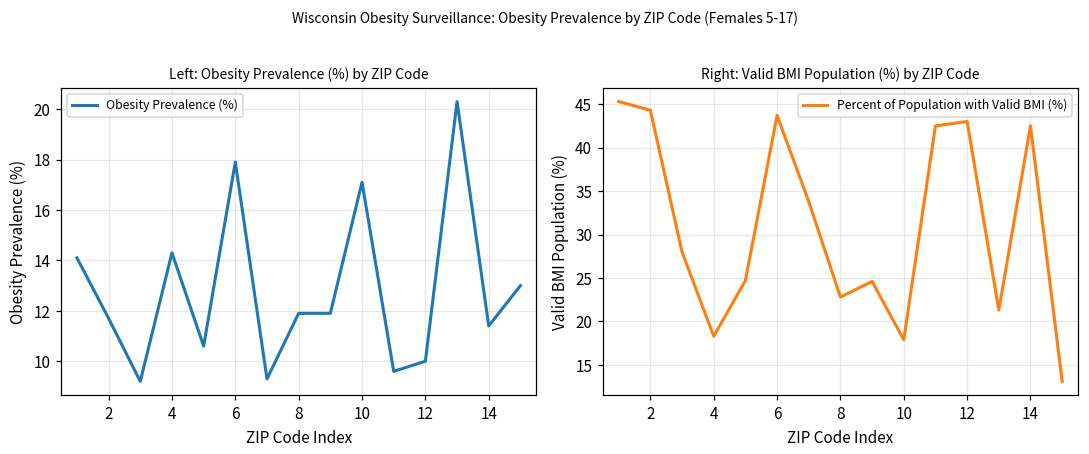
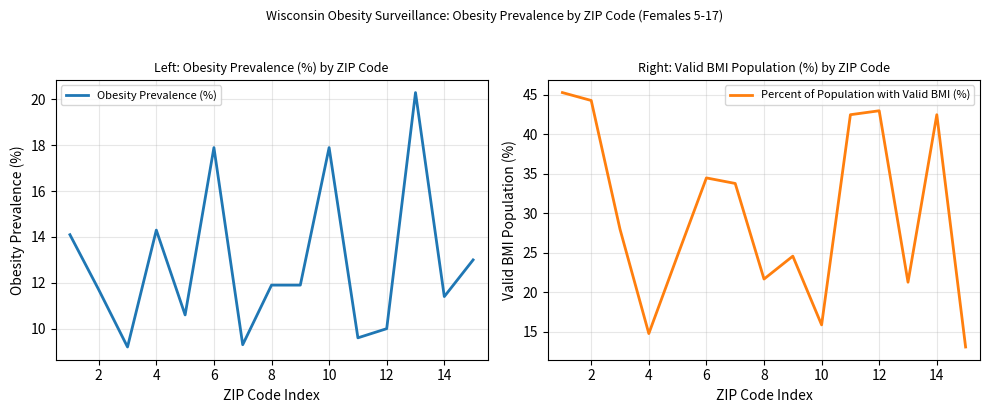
  {
    "Left: Obesity Prevalence (%) by ZIP Code": {
      "2": 11.7,
      "4": 14.3,
      "6": 17.9,
      "8": 11.9,
-     "10": 17.1,
+     "10": 17.9,
      "12": 10.0,
      "14": 11.4
    },
    "Right: Valid BMI Population (%) by ZIP Code": {
      "2": 44,
-     "4": 18,
-     "6": 44,
-     "8": 23,
-     "10": 18,
+     "4": 15,
+     "6": 35,
+     "8": 22,
+     "10": 16,
      "12": 43,
      "14": 43
    }
  }
